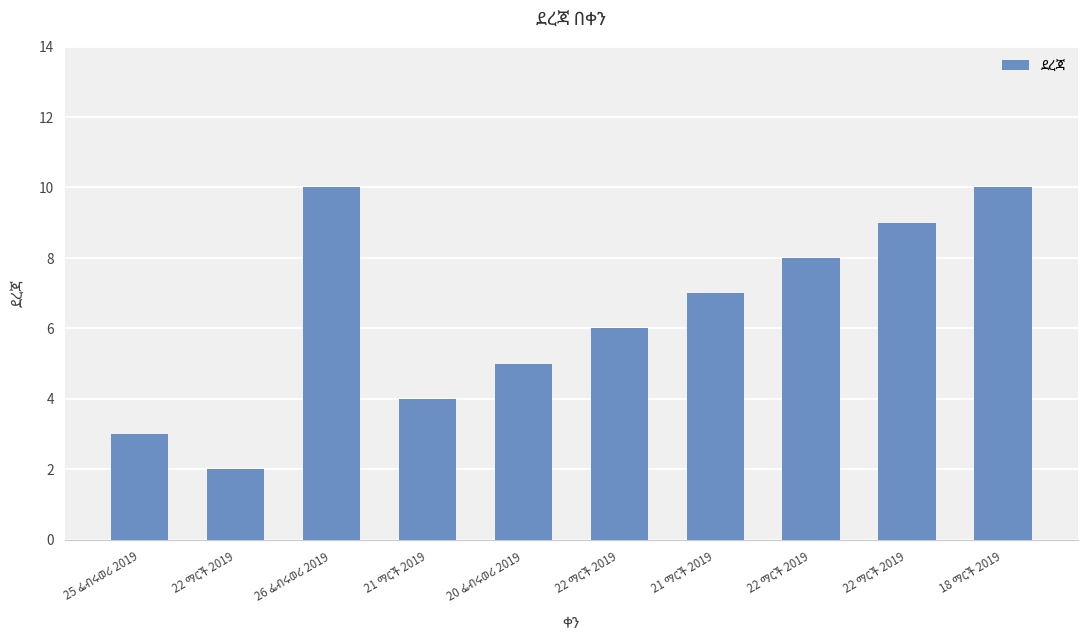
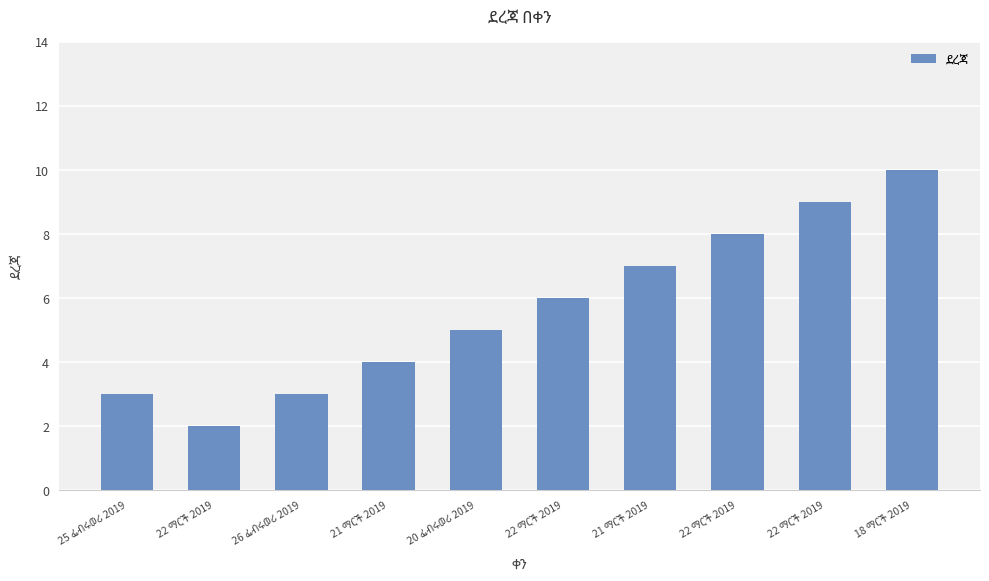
  {
    "25 ፌብሩወሪ 2019": 3,
-   "26 ፌብሩወሪ 2019": 10,
+   "26 ፌብሩወሪ 2019": 3,
    "20 ፌብሩወሪ 2019": 5,
    "18 ማርች 2019": 10
  }
